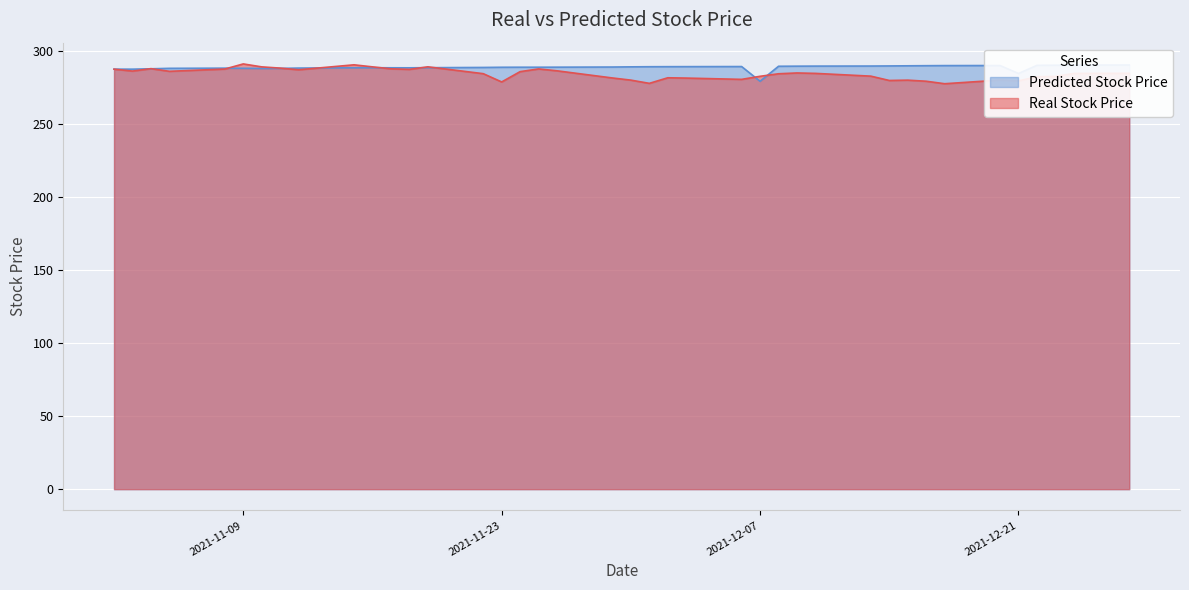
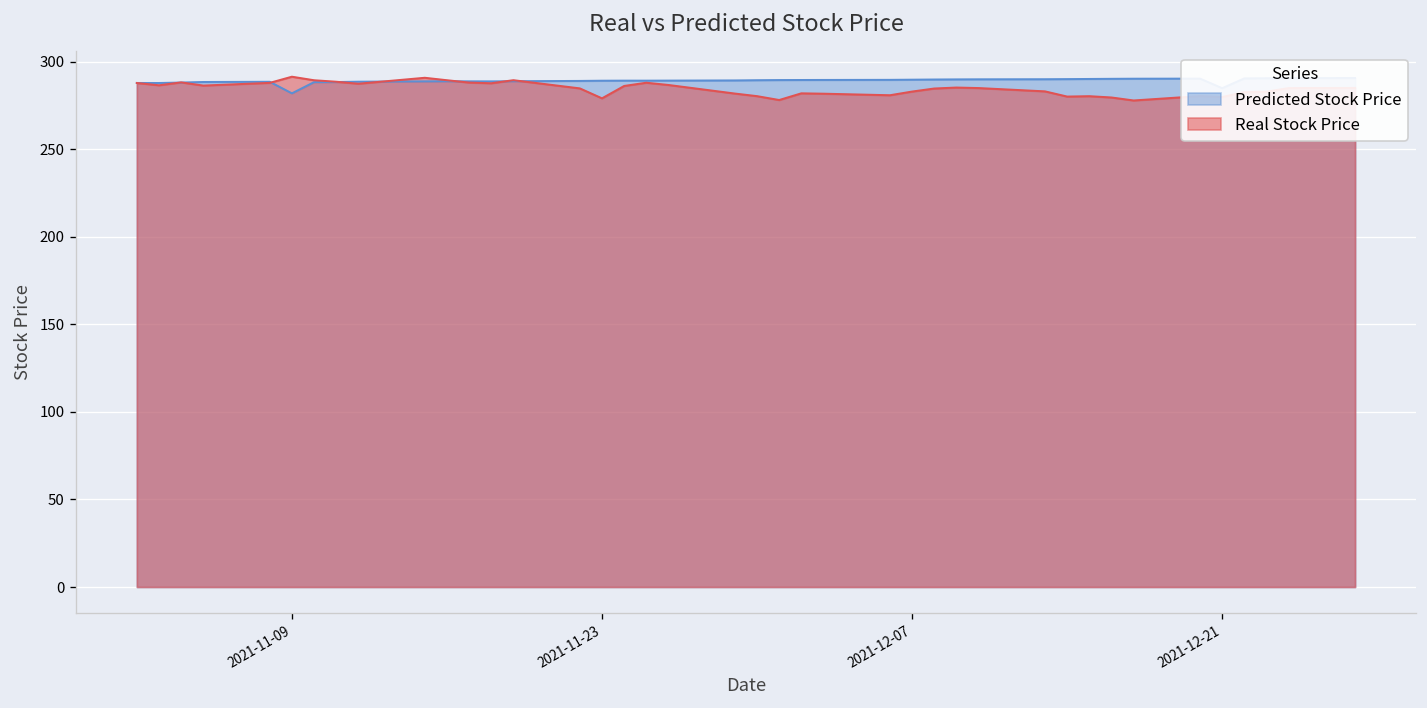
  {
    "Predicted Stock Price": {
-     "2021-11-09": 288,
+     "2021-11-09": 282,
      "2021-11-23": 289,
-     "2021-12-07": 280
+     "2021-12-07": 290
    },
    "Real Stock Price": {
      "2021-11-09": 291,
      "2021-11-23": 279,
      "2021-12-07": 283
    }
  }
